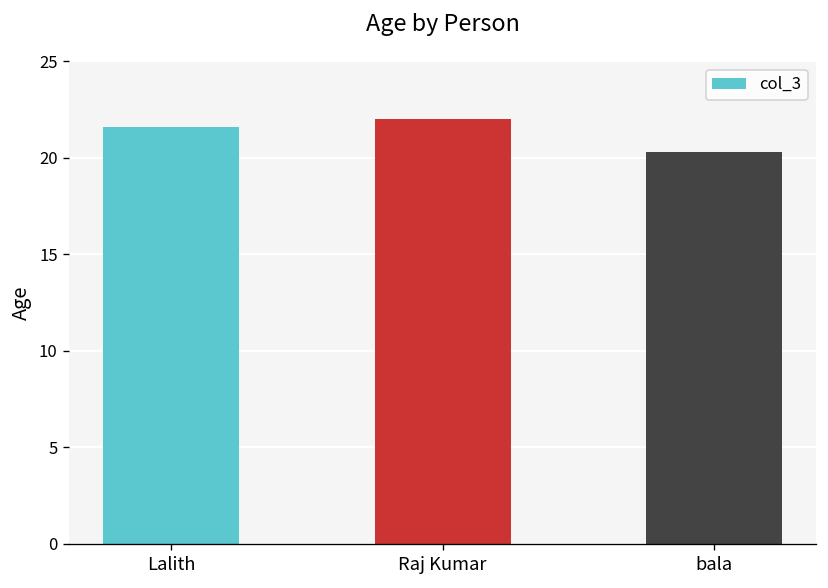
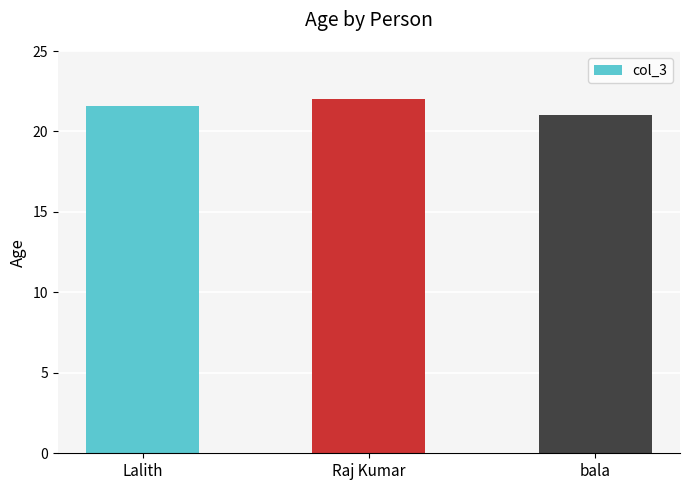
  {
    "Lalith": 21.6,
    "Raj Kumar": 22.0,
-   "bala": 20.3
+   "bala": 21.0
  }
